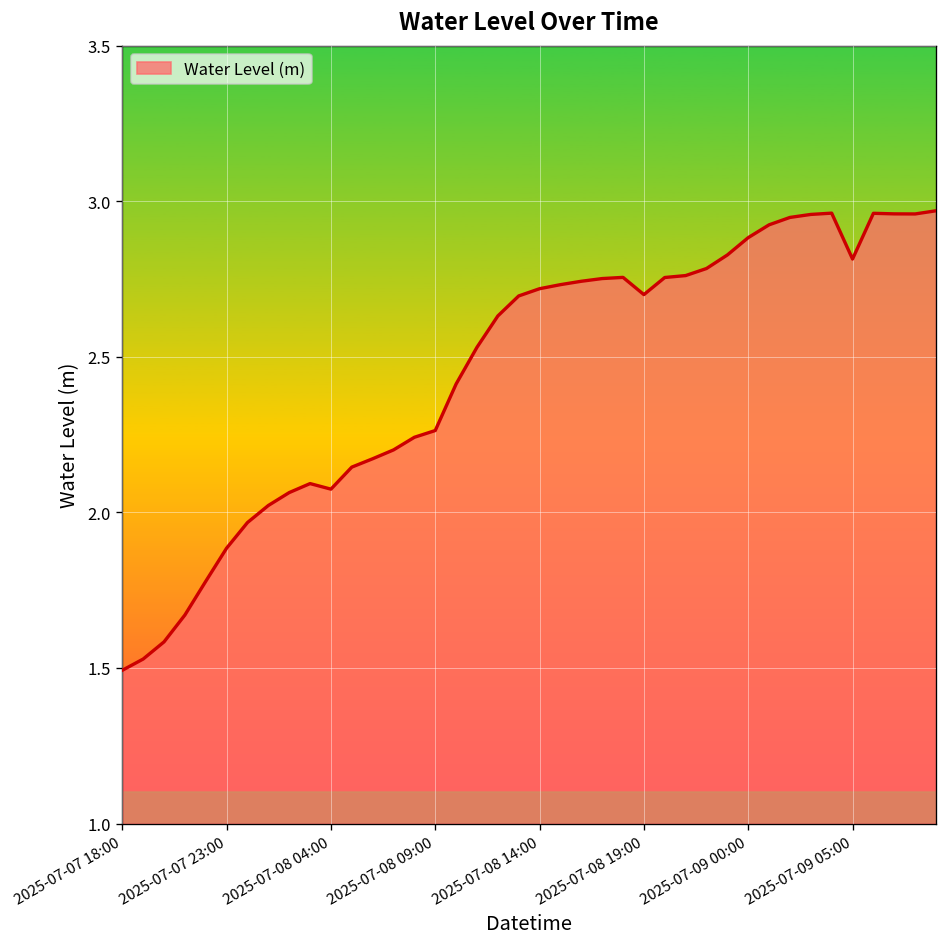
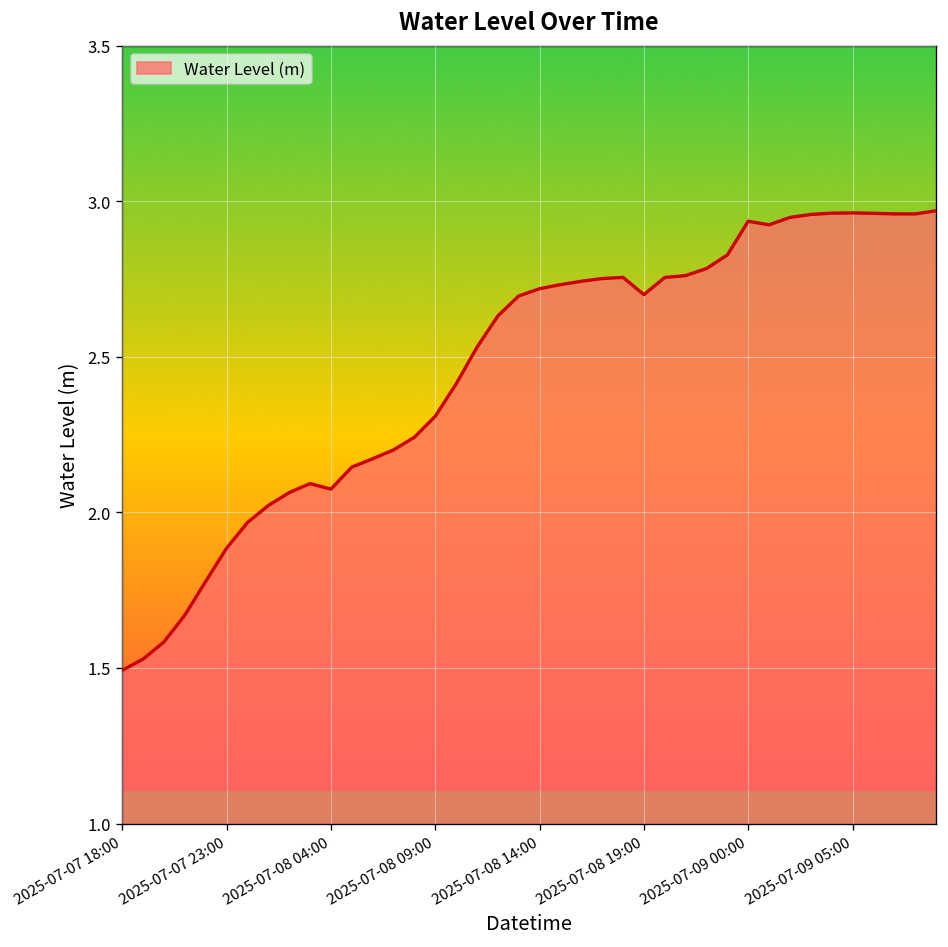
  {
    "2025-07-07 18:00": 1.49,
    "2025-07-07 23:00": 1.88,
    "2025-07-08 04:00": 2.07,
-   "2025-07-08 09:00": 2.26,
+   "2025-07-08 09:00": 2.31,
    "2025-07-08 14:00": 2.72,
    "2025-07-08 19:00": 2.70,
-   "2025-07-09 00:00": 2.88,
-   "2025-07-09 05:00": 2.81
+   "2025-07-09 00:00": 2.94,
+   "2025-07-09 05:00": 2.96
  }
